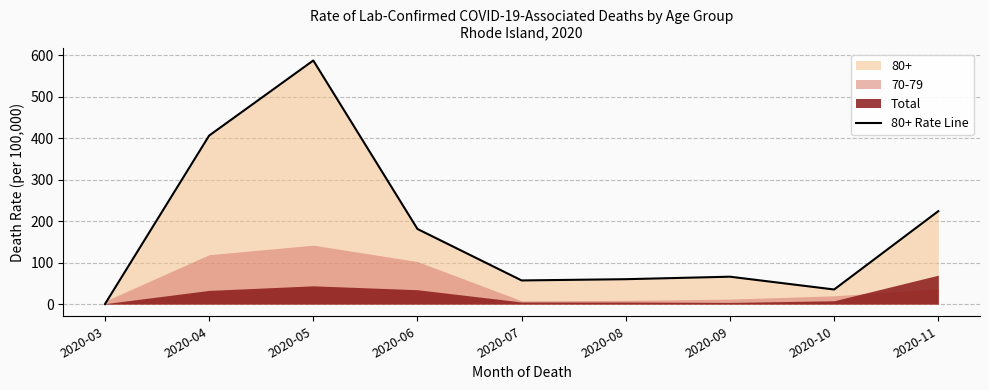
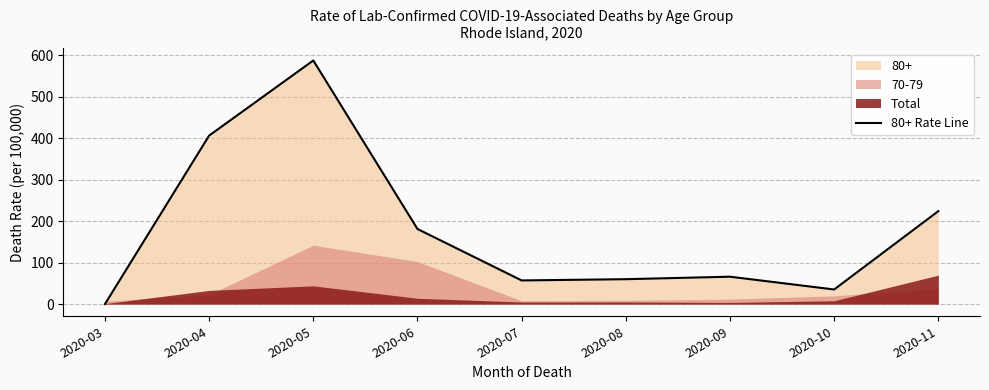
  {
    "80+": {
      "2020-04": 410,
      "2020-05": 590,
      "2020-06": 180,
      "2020-07": 60,
      "2020-08": 60,
      "2020-09": 70,
      "2020-10": 40,
      "2020-11": 220
    },
    "70-79": {
-     "2020-04": 120,
+     "2020-04": 20,
      "2020-05": 140,
      "2020-06": 100,
      "2020-09": 10,
      "2020-10": 20,
      "2020-11": 40
    },
    "Total": {
      "2020-04": 30,
      "2020-05": 40,
-     "2020-06": 30,
+     "2020-06": 10,
      "2020-10": 10,
      "2020-11": 70
    }
  }
